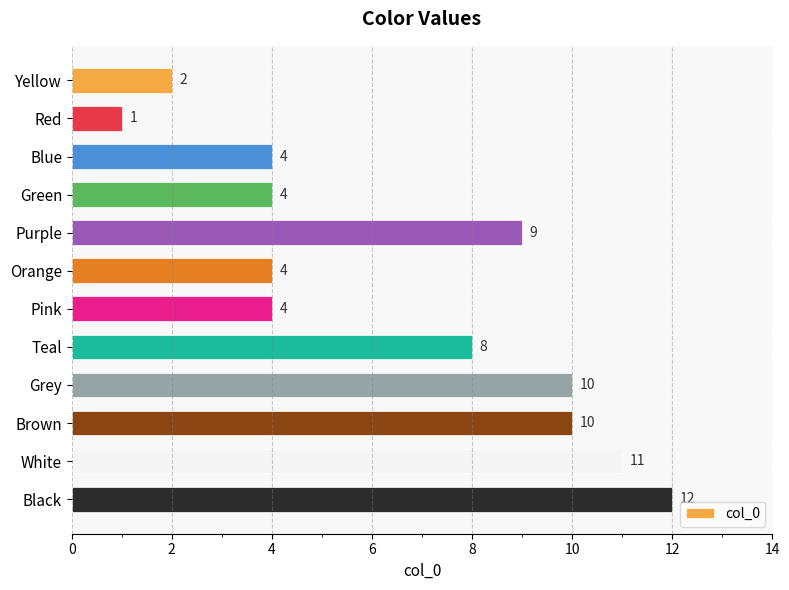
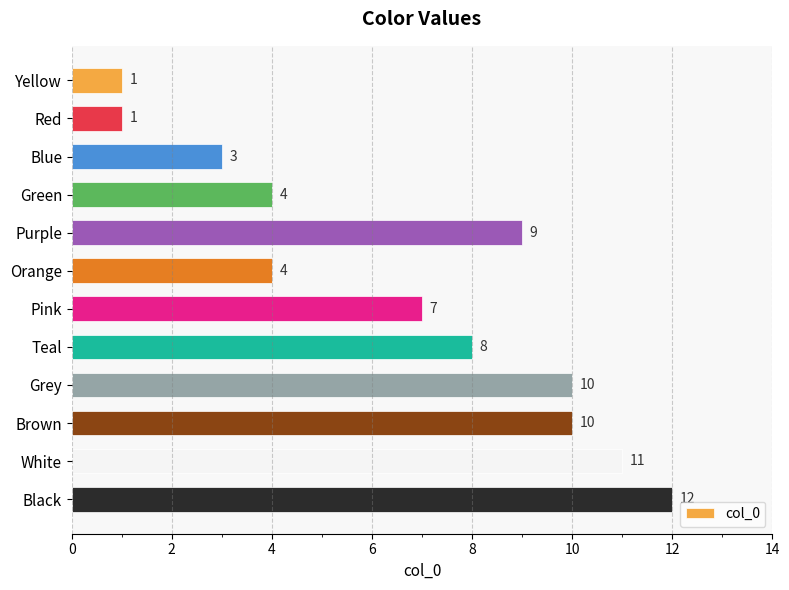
  {
-   "Yellow": 2,
+   "Yellow": 1,
    "Red": 1,
-   "Blue": 4,
+   "Blue": 3,
    "Green": 4,
    "Purple": 9,
    "Orange": 4,
-   "Pink": 4,
+   "Pink": 7,
    "Teal": 8,
    "Grey": 10,
    "Brown": 10,
    "White": 11
  }
